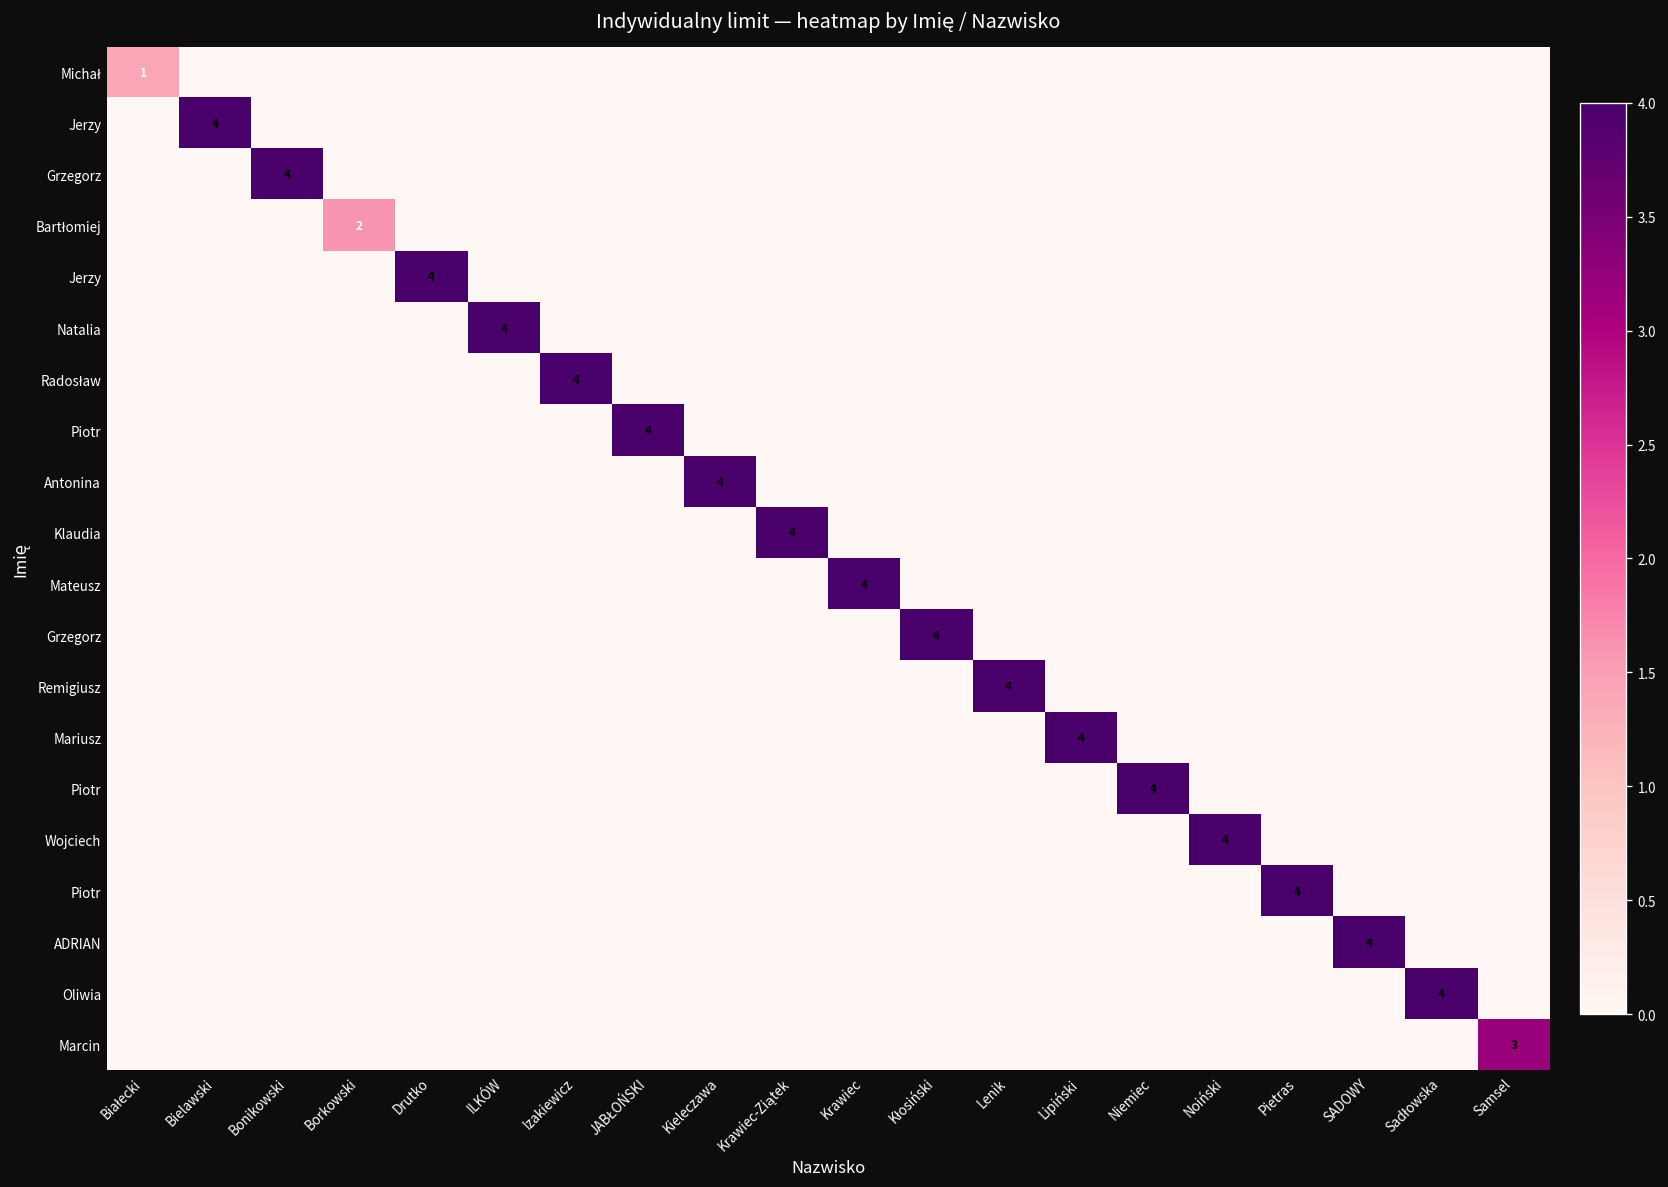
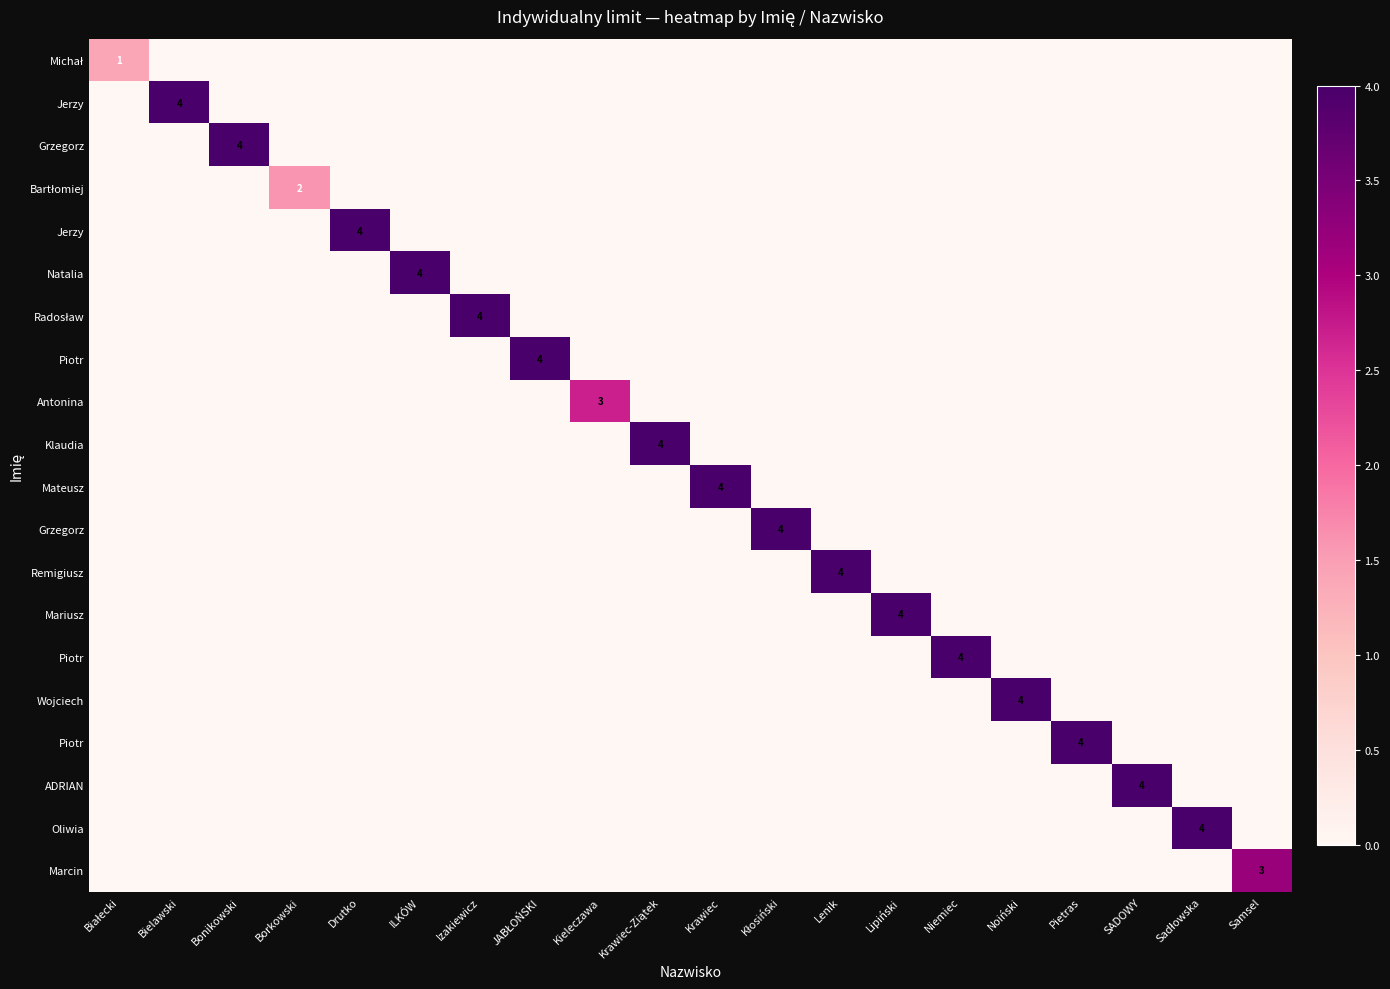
  {
    "Michał": {
      "Białecki": 1
    },
    "Bartłomiej": {
      "Borkowski": 2
    },
    "Natalia": {
      "ILKÓW": 4
    },
    "Radosław": {
      "Izakiewicz": 4
    },
    "Antonina": {
-     "Kieleczawa": 4
+     "Kieleczawa": 3
    },
    "Klaudia": {
      "Krawiec-Ziątek": 4
    },
    "Mateusz": {
      "Krawiec": 4
    },
    "Remigiusz": {
      "Lenik": 4
    },
    "Mariusz": {
      "Lipiński": 4
    },
    "Wojciech": {
      "Noiński": 4
    },
    "ADRIAN": {
      "SADOWY": 4
    },
    "Oliwia": {
      "Sadłowska": 4
    },
    "Marcin": {
      "Samsel": 3
    }
  }
